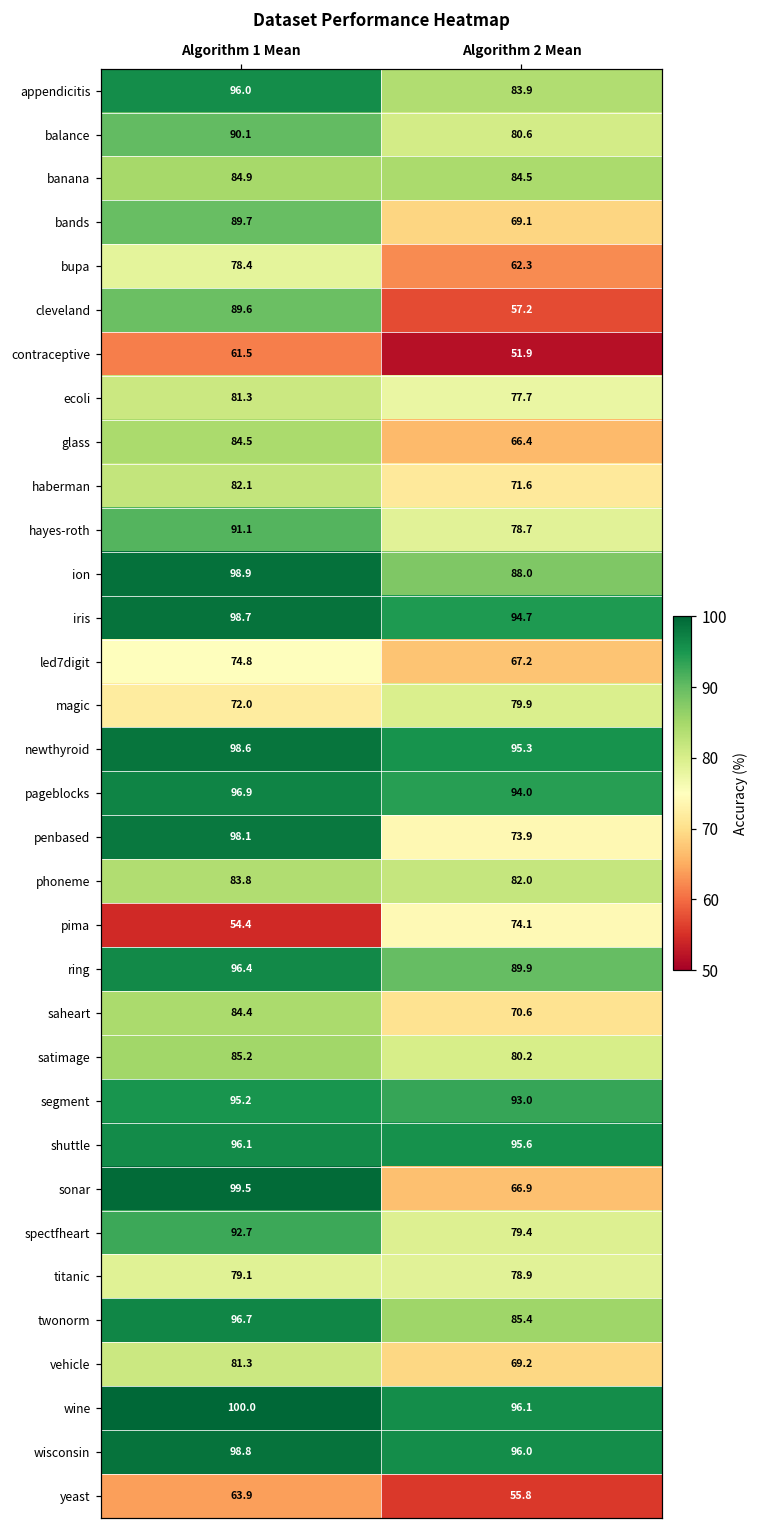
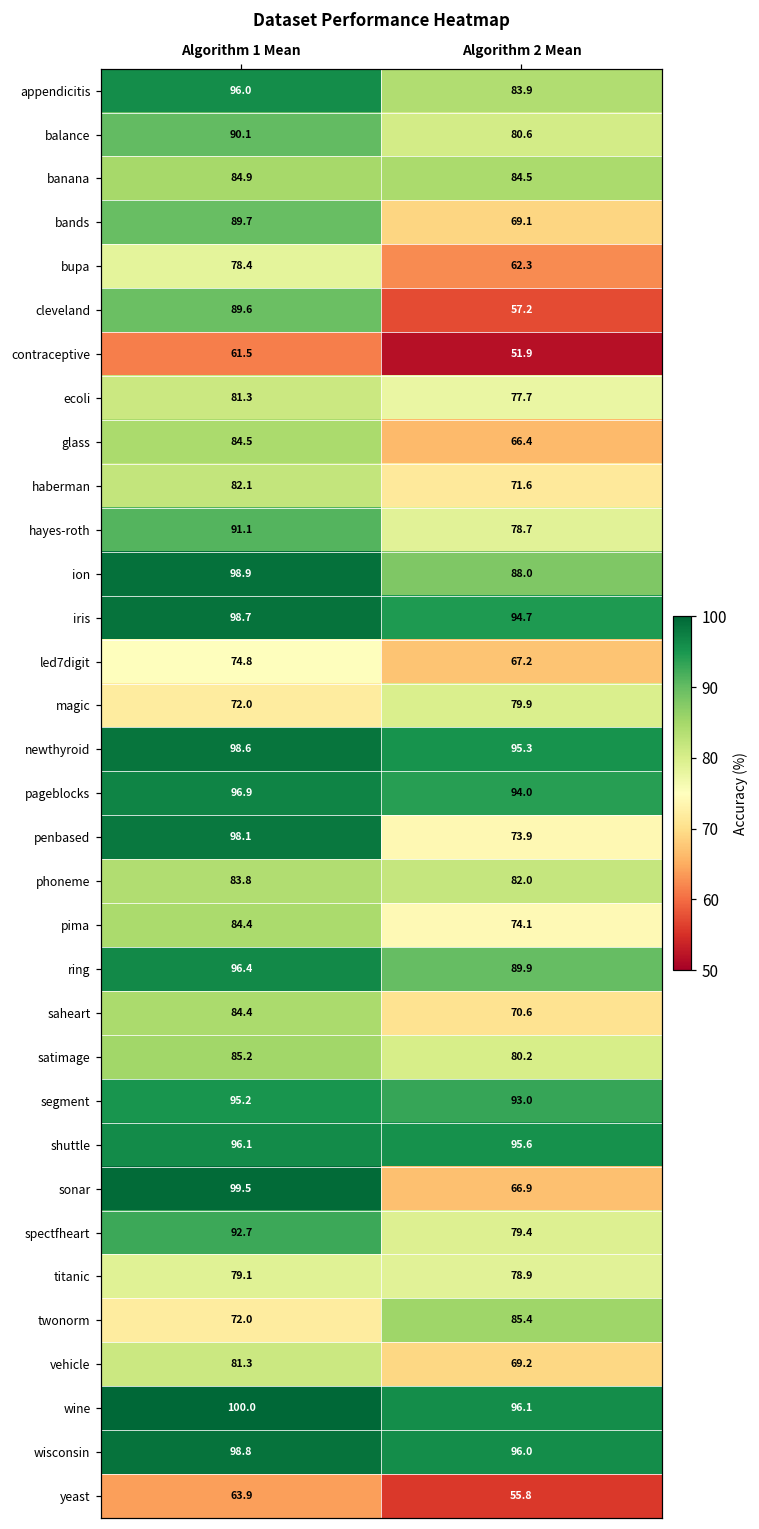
  {
    "appendicitis": {
      "Algorithm 1 Mean": 96.0,
      "Algorithm 2 Mean": 83.9
    },
    "balance": {
      "Algorithm 1 Mean": 90.1,
      "Algorithm 2 Mean": 80.6
    },
    "banana": {
      "Algorithm 1 Mean": 84.9,
      "Algorithm 2 Mean": 84.5
    },
    "bands": {
      "Algorithm 1 Mean": 89.7,
      "Algorithm 2 Mean": 69.1
    },
    "bupa": {
      "Algorithm 1 Mean": 78.4,
      "Algorithm 2 Mean": 62.3
    },
    "cleveland": {
      "Algorithm 1 Mean": 89.6,
      "Algorithm 2 Mean": 57.2
    },
    "contraceptive": {
      "Algorithm 1 Mean": 61.5,
      "Algorithm 2 Mean": 51.9
    },
    "ecoli": {
      "Algorithm 1 Mean": 81.3,
      "Algorithm 2 Mean": 77.7
    },
    "glass": {
      "Algorithm 1 Mean": 84.5,
      "Algorithm 2 Mean": 66.4
    },
    "haberman": {
      "Algorithm 1 Mean": 82.1,
      "Algorithm 2 Mean": 71.6
    },
    "hayes-roth": {
      "Algorithm 1 Mean": 91.1,
      "Algorithm 2 Mean": 78.7
    },
    "ion": {
      "Algorithm 1 Mean": 98.9,
      "Algorithm 2 Mean": 88.0
    },
    "iris": {
      "Algorithm 1 Mean": 98.7,
      "Algorithm 2 Mean": 94.7
    },
    "led7digit": {
      "Algorithm 1 Mean": 74.8,
      "Algorithm 2 Mean": 67.2
    },
    "magic": {
      "Algorithm 1 Mean": 72.0,
      "Algorithm 2 Mean": 79.9
    },
    "newthyroid": {
      "Algorithm 1 Mean": 98.6,
      "Algorithm 2 Mean": 95.3
    },
    "pageblocks": {
      "Algorithm 1 Mean": 96.9,
      "Algorithm 2 Mean": 94.0
    },
    "penbased": {
      "Algorithm 1 Mean": 98.1,
      "Algorithm 2 Mean": 73.9
    },
    "phoneme": {
      "Algorithm 1 Mean": 83.8,
      "Algorithm 2 Mean": 82.0
    },
    "pima": {
-     "Algorithm 1 Mean": 54.4,
+     "Algorithm 1 Mean": 84.4,
      "Algorithm 2 Mean": 74.1
    },
    "ring": {
      "Algorithm 1 Mean": 96.4,
      "Algorithm 2 Mean": 89.9
    },
    "saheart": {
      "Algorithm 1 Mean": 84.4,
      "Algorithm 2 Mean": 70.6
    },
    "satimage": {
      "Algorithm 1 Mean": 85.2,
      "Algorithm 2 Mean": 80.2
    },
    "segment": {
      "Algorithm 1 Mean": 95.2,
      "Algorithm 2 Mean": 93.0
    },
    "shuttle": {
      "Algorithm 1 Mean": 96.1,
      "Algorithm 2 Mean": 95.6
    },
    "sonar": {
      "Algorithm 1 Mean": 99.5,
      "Algorithm 2 Mean": 66.9
    },
    "spectfheart": {
      "Algorithm 1 Mean": 92.7,
      "Algorithm 2 Mean": 79.4
    },
    "titanic": {
      "Algorithm 1 Mean": 79.1,
      "Algorithm 2 Mean": 78.9
    },
    "twonorm": {
-     "Algorithm 1 Mean": 96.7,
+     "Algorithm 1 Mean": 72.0,
      "Algorithm 2 Mean": 85.4
    },
    "vehicle": {
      "Algorithm 1 Mean": 81.3,
      "Algorithm 2 Mean": 69.2
    },
    "wine": {
      "Algorithm 1 Mean": 100.0,
      "Algorithm 2 Mean": 96.1
    },
    "wisconsin": {
      "Algorithm 1 Mean": 98.8,
      "Algorithm 2 Mean": 96.0
    },
    "yeast": {
      "Algorithm 1 Mean": 63.9,
      "Algorithm 2 Mean": 55.8
    }
  }
